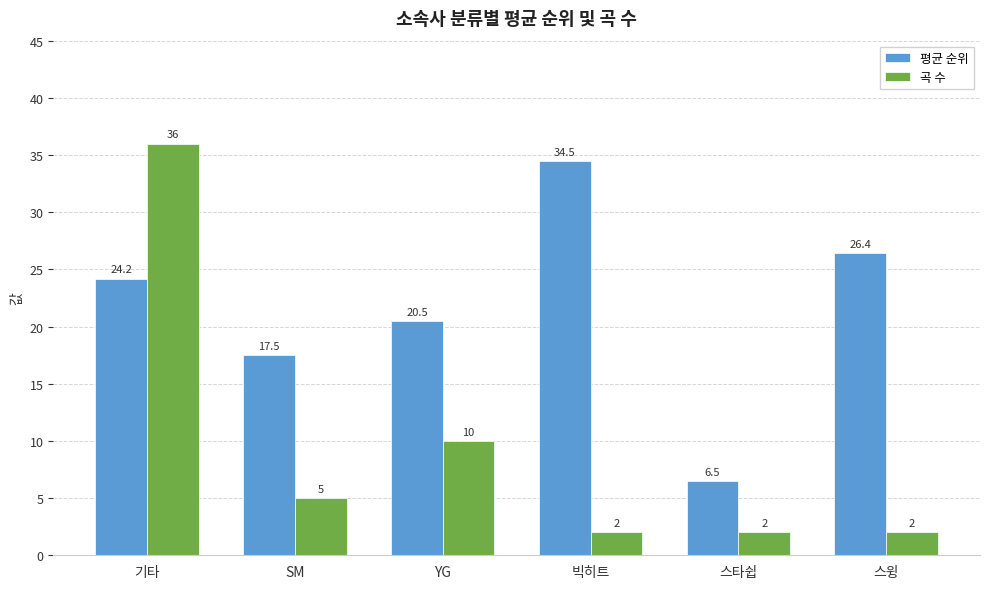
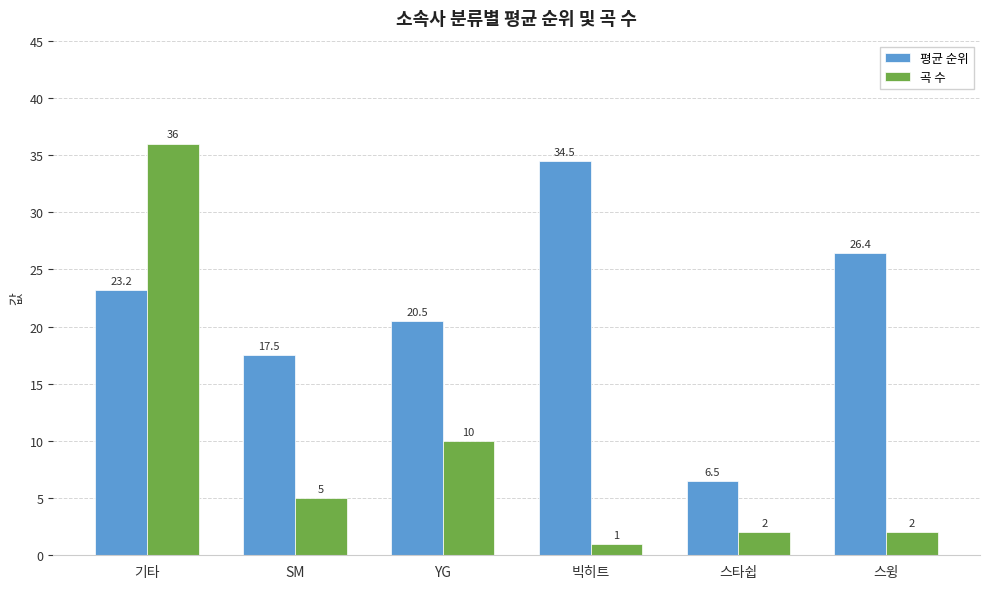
  {
    "평균 순위": {
-     "기타": 24.2,
+     "기타": 23.2,
      "SM": 17.5,
      "YG": 20.5,
      "빅히트": 34.5,
      "스타쉽": 6.5,
      "스윙": 26.4
    },
    "곡 수": {
      "기타": 36,
      "SM": 5,
      "YG": 10,
-     "빅히트": 2,
+     "빅히트": 1,
      "스타쉽": 2,
      "스윙": 2
    }
  }
